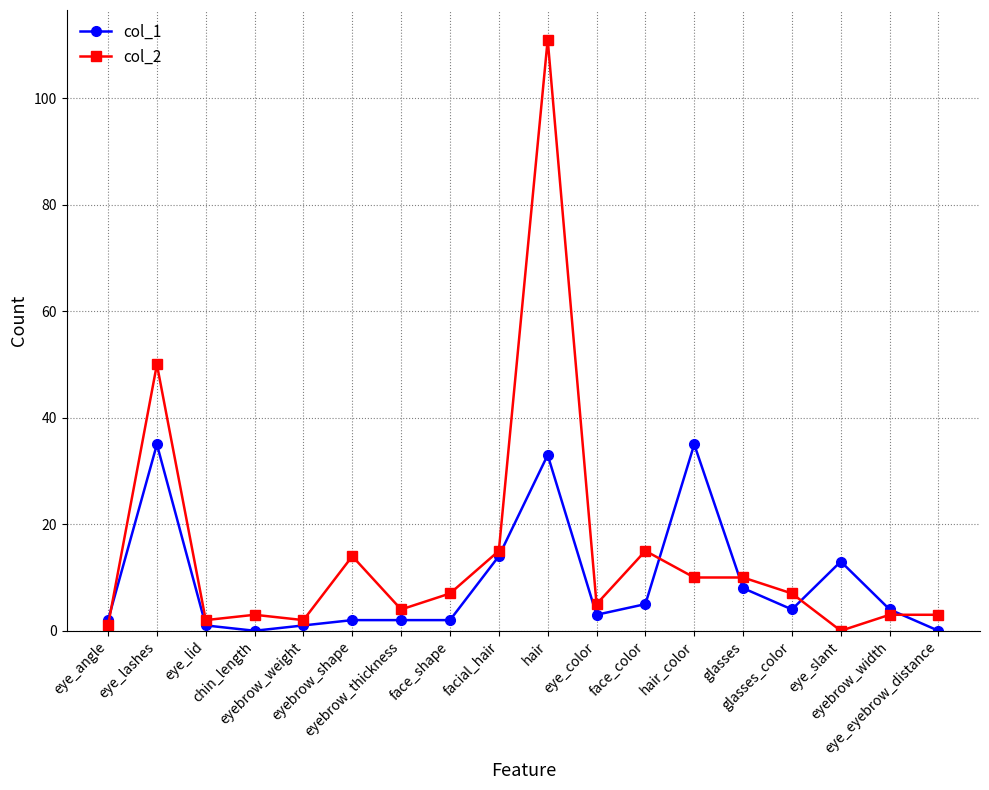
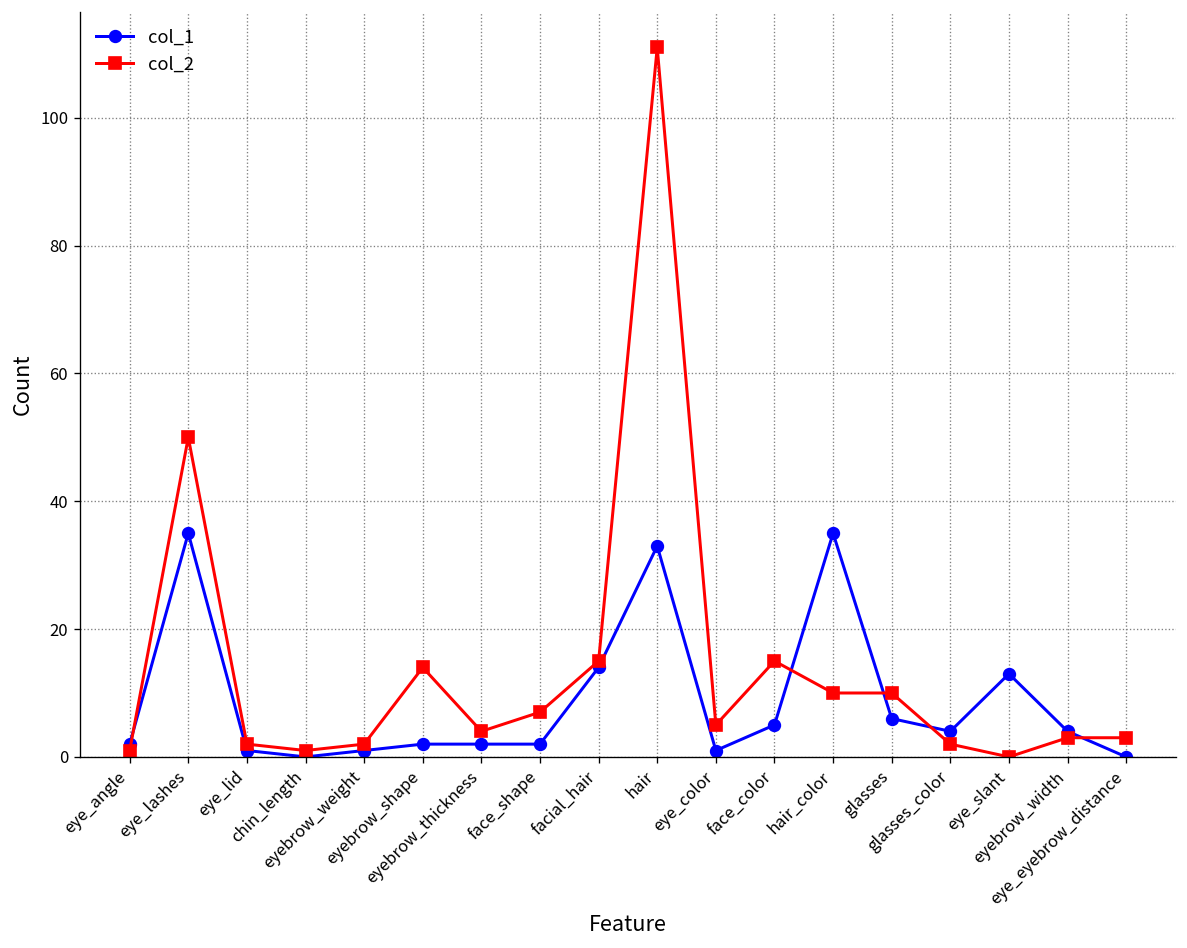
  {
    "col_1": {
      "eye_angle": 2,
      "eye_lashes": 35,
      "eye_lid": 1,
      "chin_length": 0,
      "eyebrow_weight": 1,
      "eyebrow_shape": 2,
      "eyebrow_thickness": 2,
      "face_shape": 2,
      "facial_hair": 14,
      "hair": 33,
-     "eye_color": 3,
+     "eye_color": 1,
      "face_color": 5,
      "hair_color": 35,
-     "glasses": 8,
+     "glasses": 6,
      "glasses_color": 4,
      "eye_slant": 13,
      "eyebrow_width": 4,
      "eye_eyebrow_distance": 0
    },
    "col_2": {
      "eye_angle": 1,
      "eye_lashes": 50,
      "eye_lid": 2,
-     "chin_length": 3,
+     "chin_length": 1,
      "eyebrow_weight": 2,
      "eyebrow_shape": 14,
      "eyebrow_thickness": 4,
      "face_shape": 7,
      "facial_hair": 15,
      "hair": 111,
      "eye_color": 5,
      "face_color": 15,
      "hair_color": 10,
      "glasses": 10,
-     "glasses_color": 7,
+     "glasses_color": 2,
      "eye_slant": 0,
      "eyebrow_width": 3,
      "eye_eyebrow_distance": 3
    }
  }
